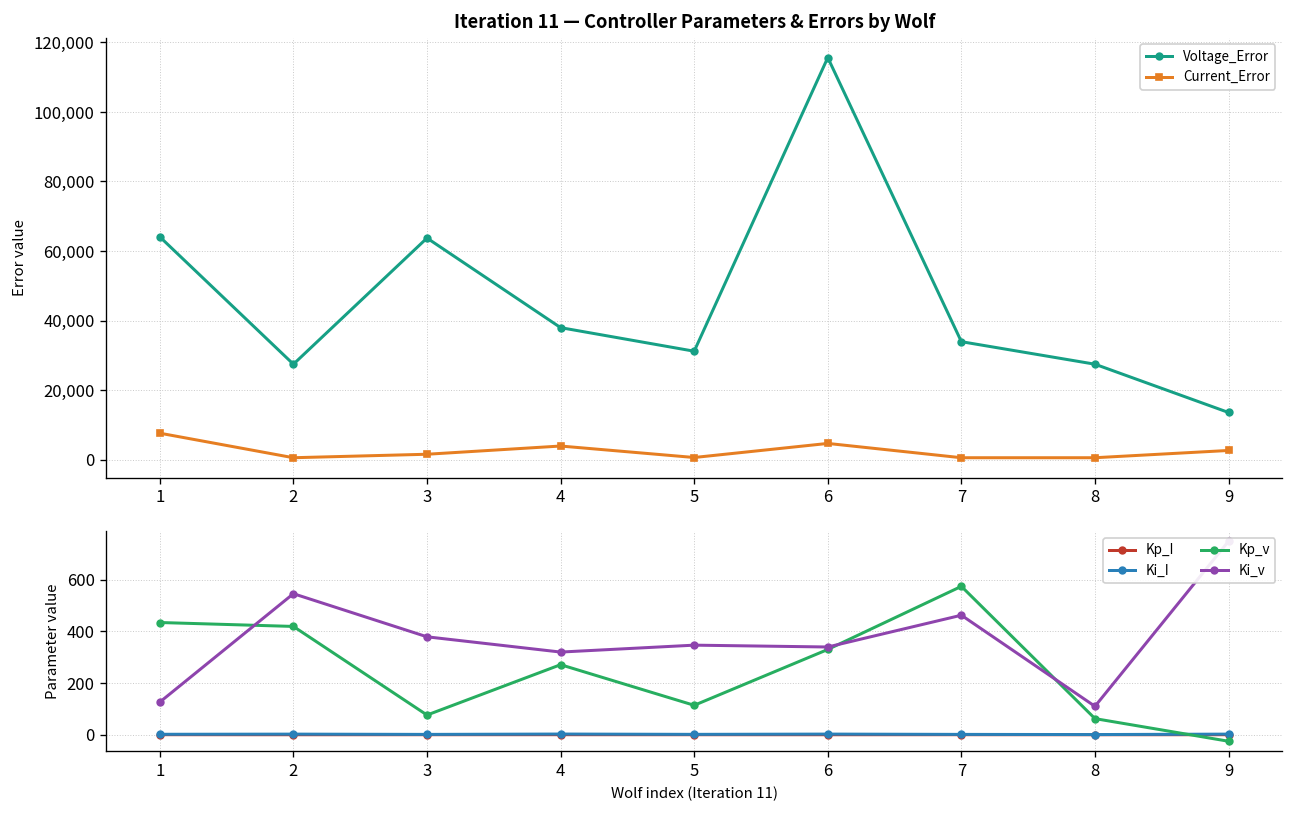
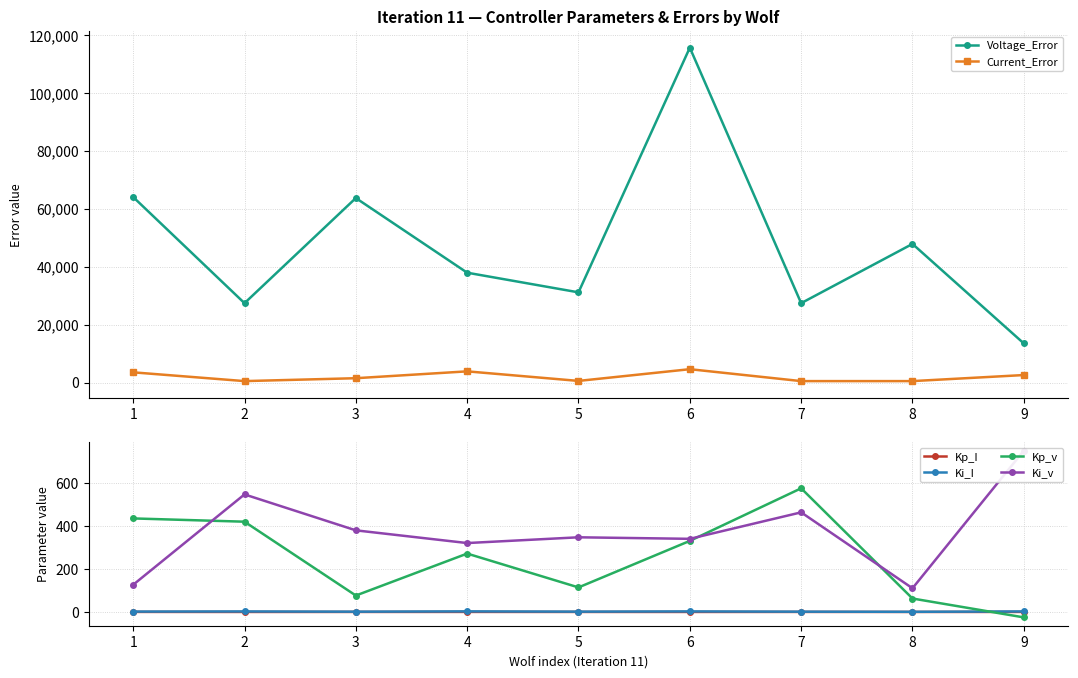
  {
    "Iteration 11 — Controller Parameters & Errors by Wolf": {
      "Voltage_Error": {
        "1": "64,000",
        "2": "27,000",
        "3": "64,000",
        "4": "38,000",
        "5": "31,000",
        "6": "116,000",
-       "7": "34,000",
-       "8": "27,000",
+       "7": "27,000",
+       "8": "48,000",
        "9": "14,000"
      },
      "Current_Error": {
-       "1": "8,000",
+       "1": "4,000",
        "2": "1,000",
        "3": "2,000",
        "4": "4,000",
        "5": "1,000",
        "6": "5,000",
        "7": "1,000",
        "8": "1,000",
        "9": "3,000"
      }
    }
  }
